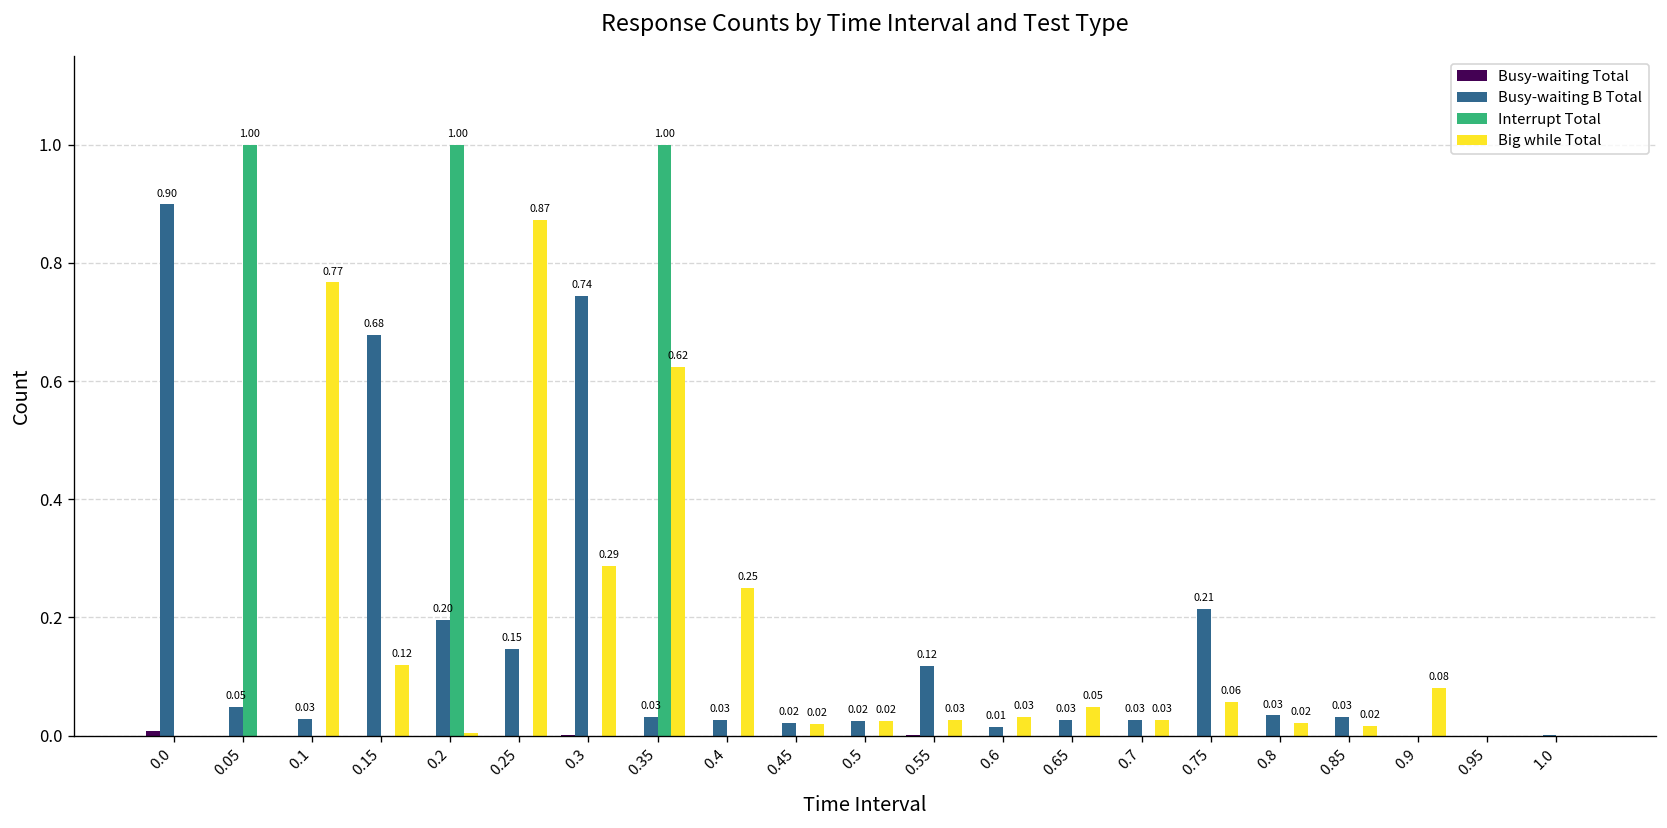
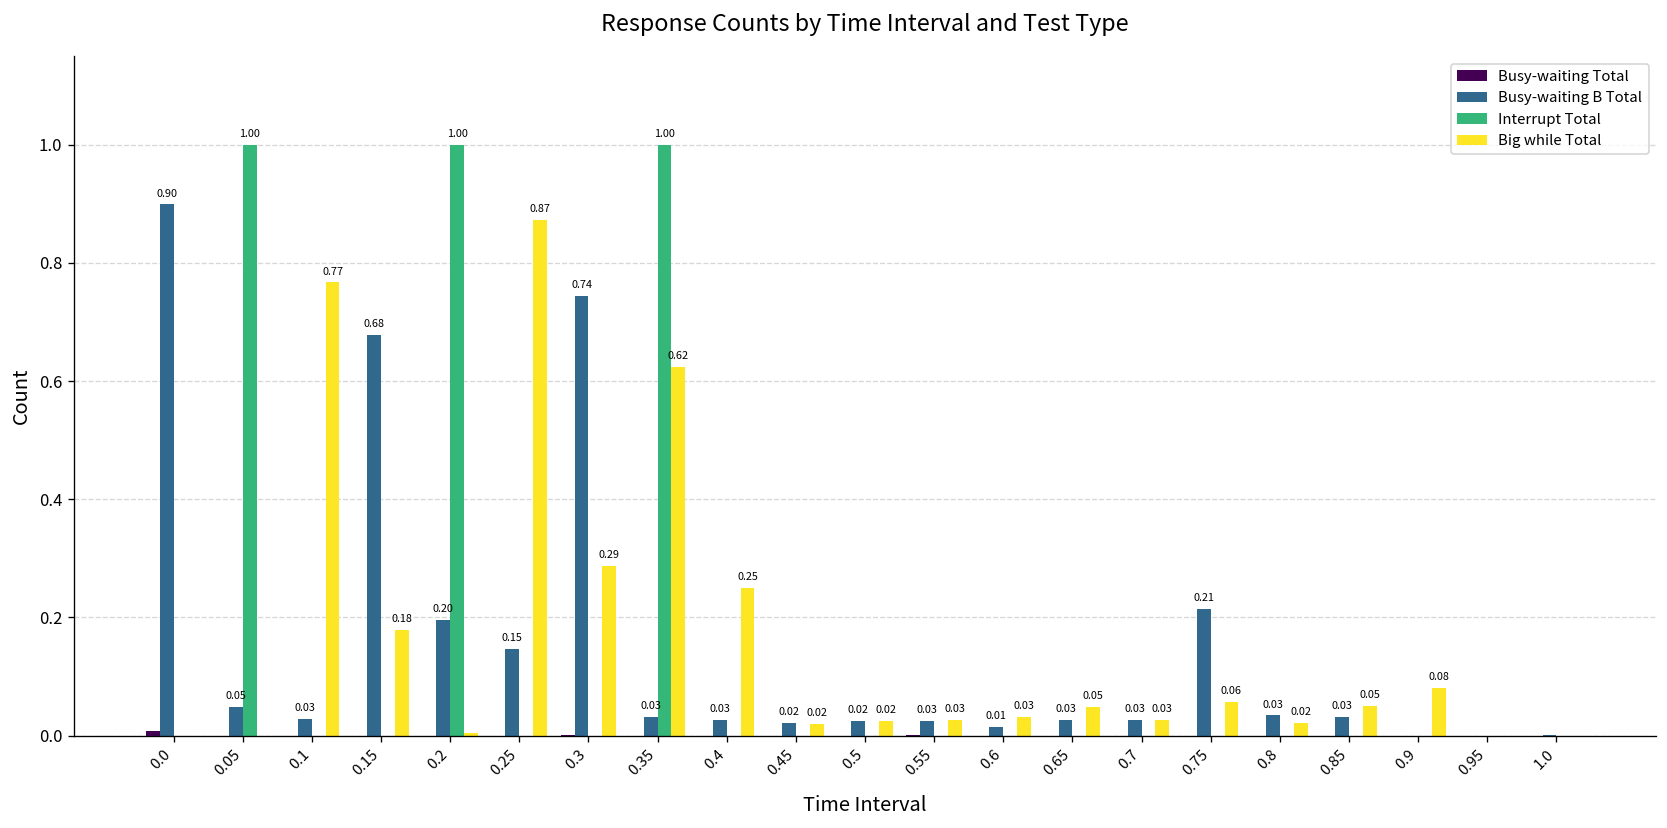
  {
    "Busy-waiting Total": {
      "0.0": 0.01,
      "0.05": 0.00,
      "0.1": 0.00,
      "0.15": 0.00,
      "0.2": 0.00,
      "0.25": 0.00,
      "0.35": 0.00,
      "0.4": 0.00,
      "0.45": 0.00,
      "0.5": 0.00,
      "0.6": 0.00,
      "0.65": 0.00,
      "0.7": 0.00,
      "0.75": 0.00,
      "0.8": 0.00,
      "0.85": 0.00,
      "0.9": 0.00,
      "0.95": 0.00,
      "1.0": 0.00
    },
    "Busy-waiting B Total": {
      "0.0": 0.90,
      "0.05": 0.05,
      "0.1": 0.03,
      "0.15": 0.68,
      "0.2": 0.20,
      "0.25": 0.15,
      "0.3": 0.74,
      "0.35": 0.03,
      "0.4": 0.03,
      "0.45": 0.02,
      "0.5": 0.02,
-     "0.55": 0.12,
+     "0.55": 0.03,
      "0.6": 0.01,
      "0.65": 0.03,
      "0.7": 0.03,
      "0.75": 0.21,
      "0.8": 0.03,
      "0.85": 0.03
    },
    "Interrupt Total": {
      "0.05": 1.00,
      "0.2": 1.00,
      "0.35": 1.00
    },
    "Big while Total": {
      "0.1": 0.77,
-     "0.15": 0.12,
+     "0.15": 0.18,
      "0.25": 0.87,
      "0.3": 0.29,
      "0.35": 0.62,
      "0.4": 0.25,
      "0.45": 0.02,
      "0.5": 0.02,
      "0.55": 0.03,
      "0.6": 0.03,
      "0.65": 0.05,
      "0.7": 0.03,
      "0.75": 0.06,
      "0.8": 0.02,
-     "0.85": 0.02,
+     "0.85": 0.05,
      "0.9": 0.08
    }
  }
